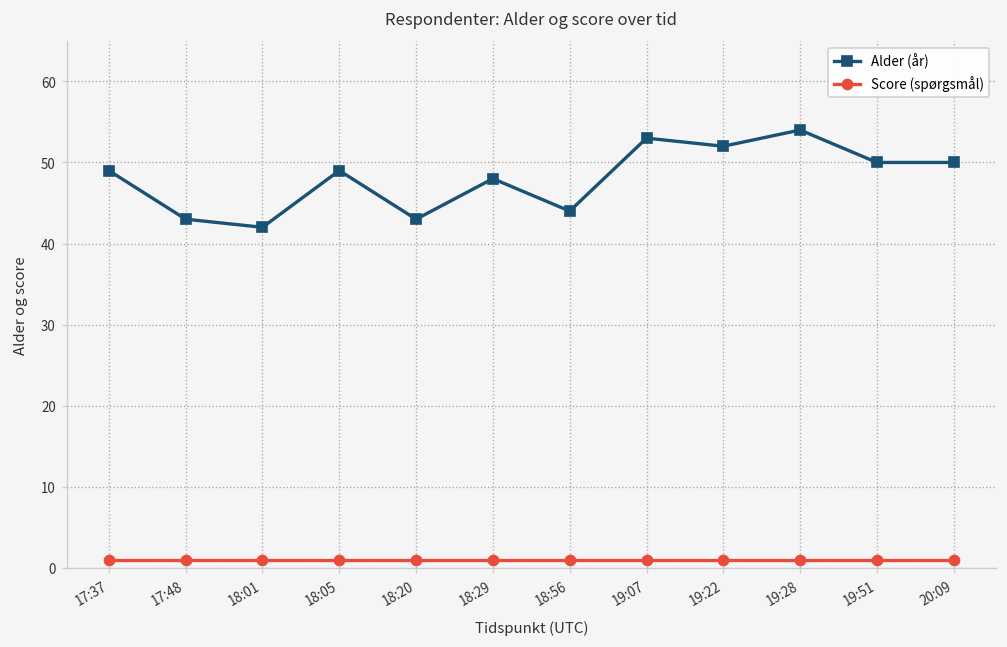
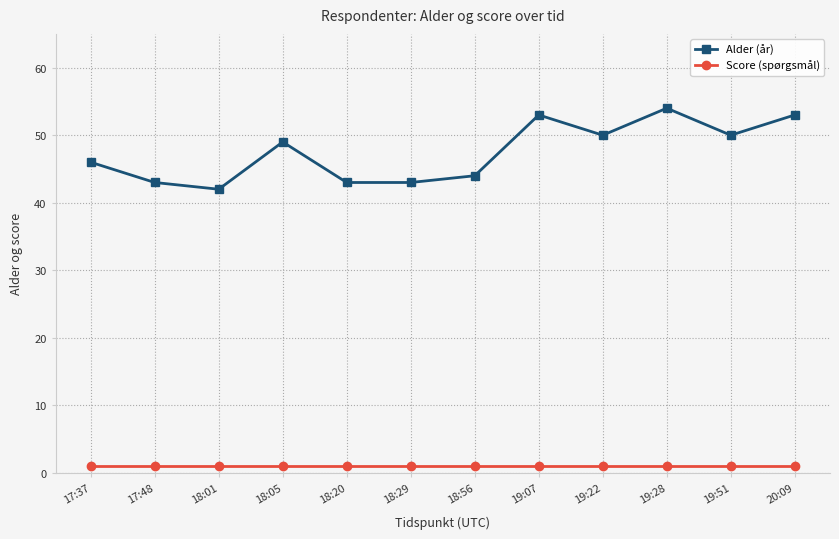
  {
    "Alder (år)": {
-     "17:37": 49,
+     "17:37": 46,
      "17:48": 43,
      "18:01": 42,
      "18:05": 49,
      "18:20": 43,
-     "18:29": 48,
+     "18:29": 43,
      "18:56": 44,
      "19:07": 53,
-     "19:22": 52,
+     "19:22": 50,
      "19:28": 54,
      "19:51": 50,
-     "20:09": 50
+     "20:09": 53
    },
    "Score (spørgsmål)": {
      "17:37": 1,
      "17:48": 1,
      "18:01": 1,
      "18:05": 1,
      "18:20": 1,
      "18:29": 1,
      "18:56": 1,
      "19:07": 1,
      "19:22": 1,
      "19:28": 1,
      "19:51": 1,
      "20:09": 1
    }
  }
